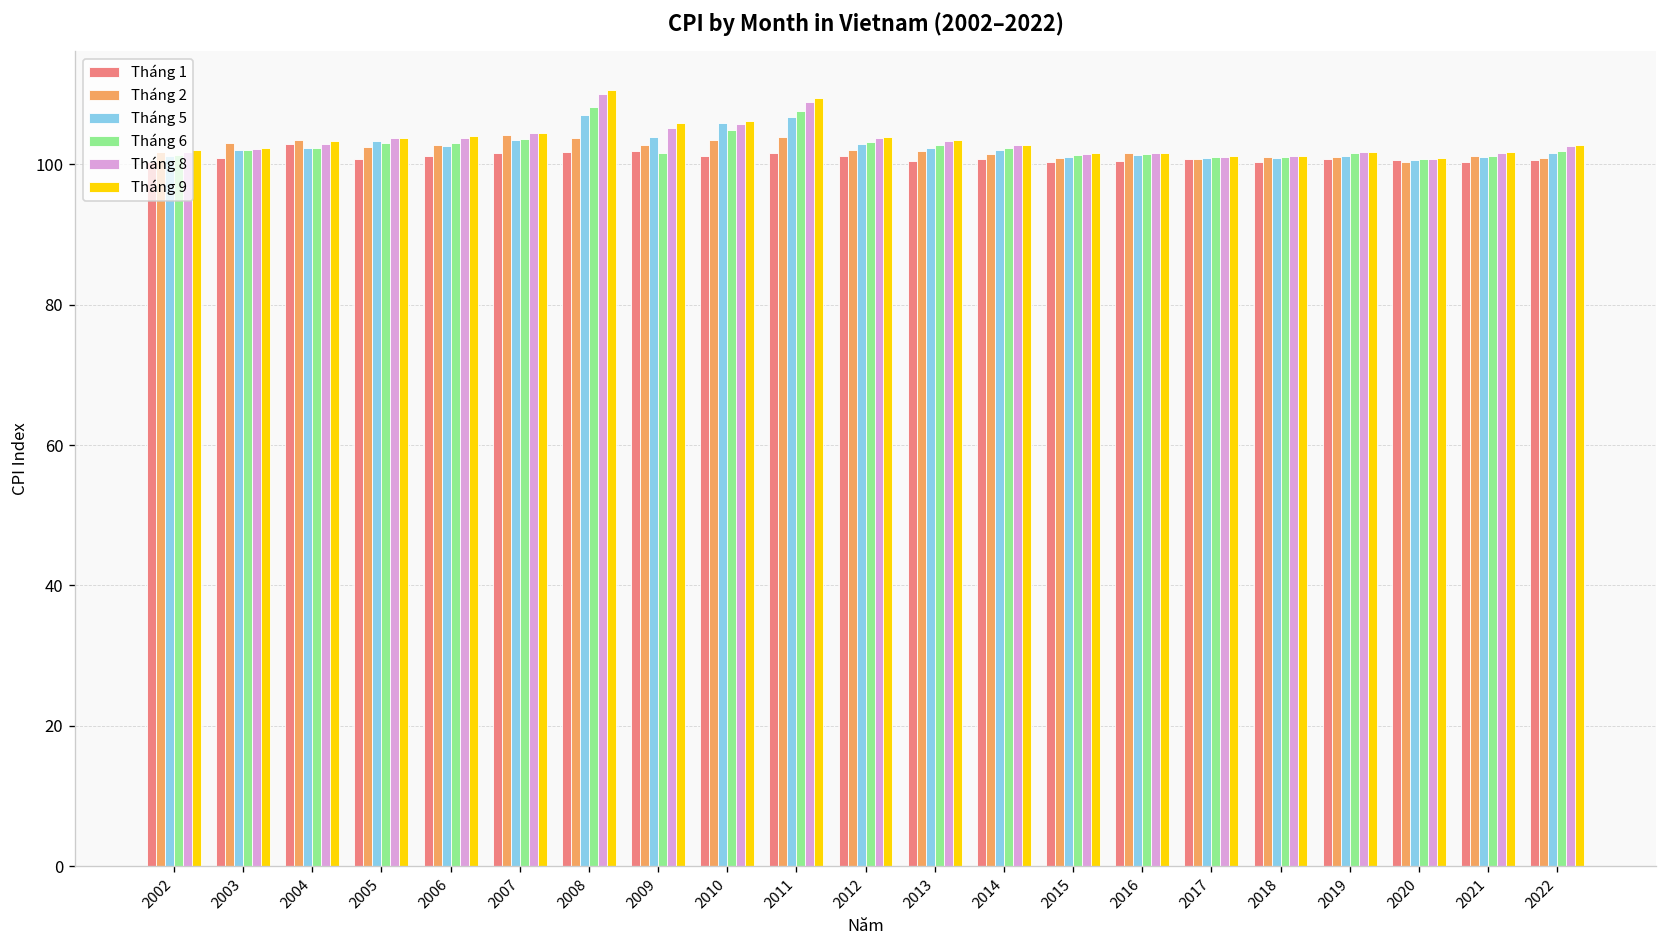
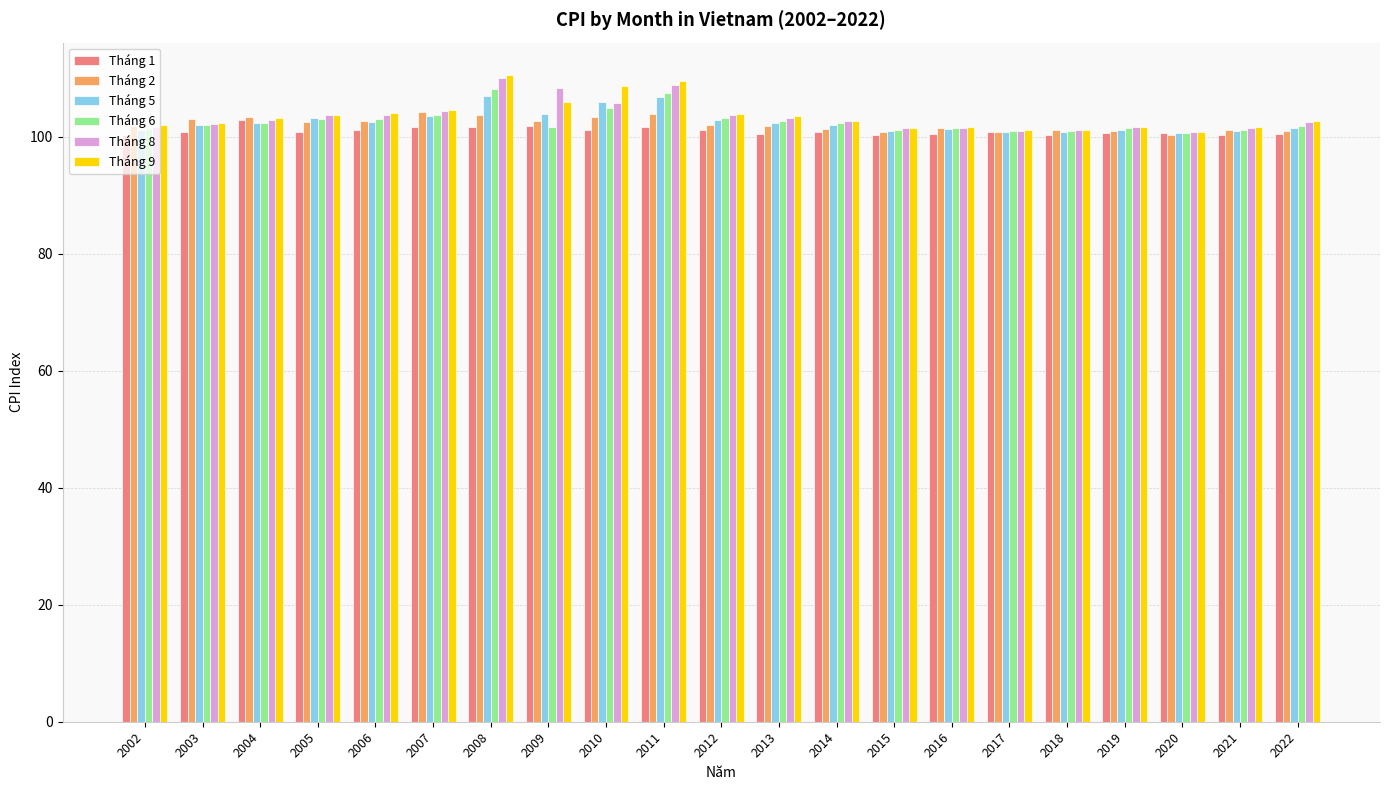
  {
    "Tháng 5": {
      "2003": 102,
      "2004": 102,
      "2005": 103,
      "2006": 103,
      "2007": 104,
      "2008": 107,
      "2009": 104,
      "2010": 106,
      "2011": 107,
      "2012": 103,
      "2013": 102,
      "2014": 102,
      "2015": 101,
      "2016": 101,
      "2017": 101,
      "2018": 101,
      "2019": 101,
      "2020": 101,
      "2021": 101,
      "2022": 102
    },
    "Tháng 6": {
      "2003": 102,
      "2004": 102,
      "2005": 103,
      "2006": 103,
      "2007": 104,
      "2008": 108,
      "2009": 102,
      "2010": 105,
      "2011": 108,
      "2012": 103,
      "2013": 103,
      "2014": 102,
      "2015": 101,
      "2016": 101,
      "2017": 101,
      "2018": 101,
      "2019": 102,
      "2020": 101,
      "2021": 101,
      "2022": 102
    },
    "Tháng 8": {
      "2003": 102,
      "2004": 103,
      "2005": 104,
      "2006": 104,
      "2007": 104,
      "2008": 110,
-     "2009": 105,
+     "2009": 108,
      "2010": 106,
      "2011": 109,
      "2012": 104,
      "2013": 103,
      "2014": 103,
      "2015": 102,
      "2016": 102,
      "2017": 101,
      "2018": 101,
      "2019": 102,
      "2020": 101,
      "2021": 102,
      "2022": 103
    },
    "Tháng 9": {
      "2002": 102,
      "2003": 102,
      "2004": 103,
      "2005": 104,
      "2006": 104,
      "2007": 105,
      "2008": 111,
      "2009": 106,
-     "2010": 106,
+     "2010": 109,
      "2011": 110,
      "2012": 104,
      "2013": 104,
      "2014": 103,
      "2015": 102,
      "2016": 102,
      "2017": 101,
      "2018": 101,
      "2019": 102,
      "2020": 101,
      "2021": 102,
      "2022": 103
    }
  }
